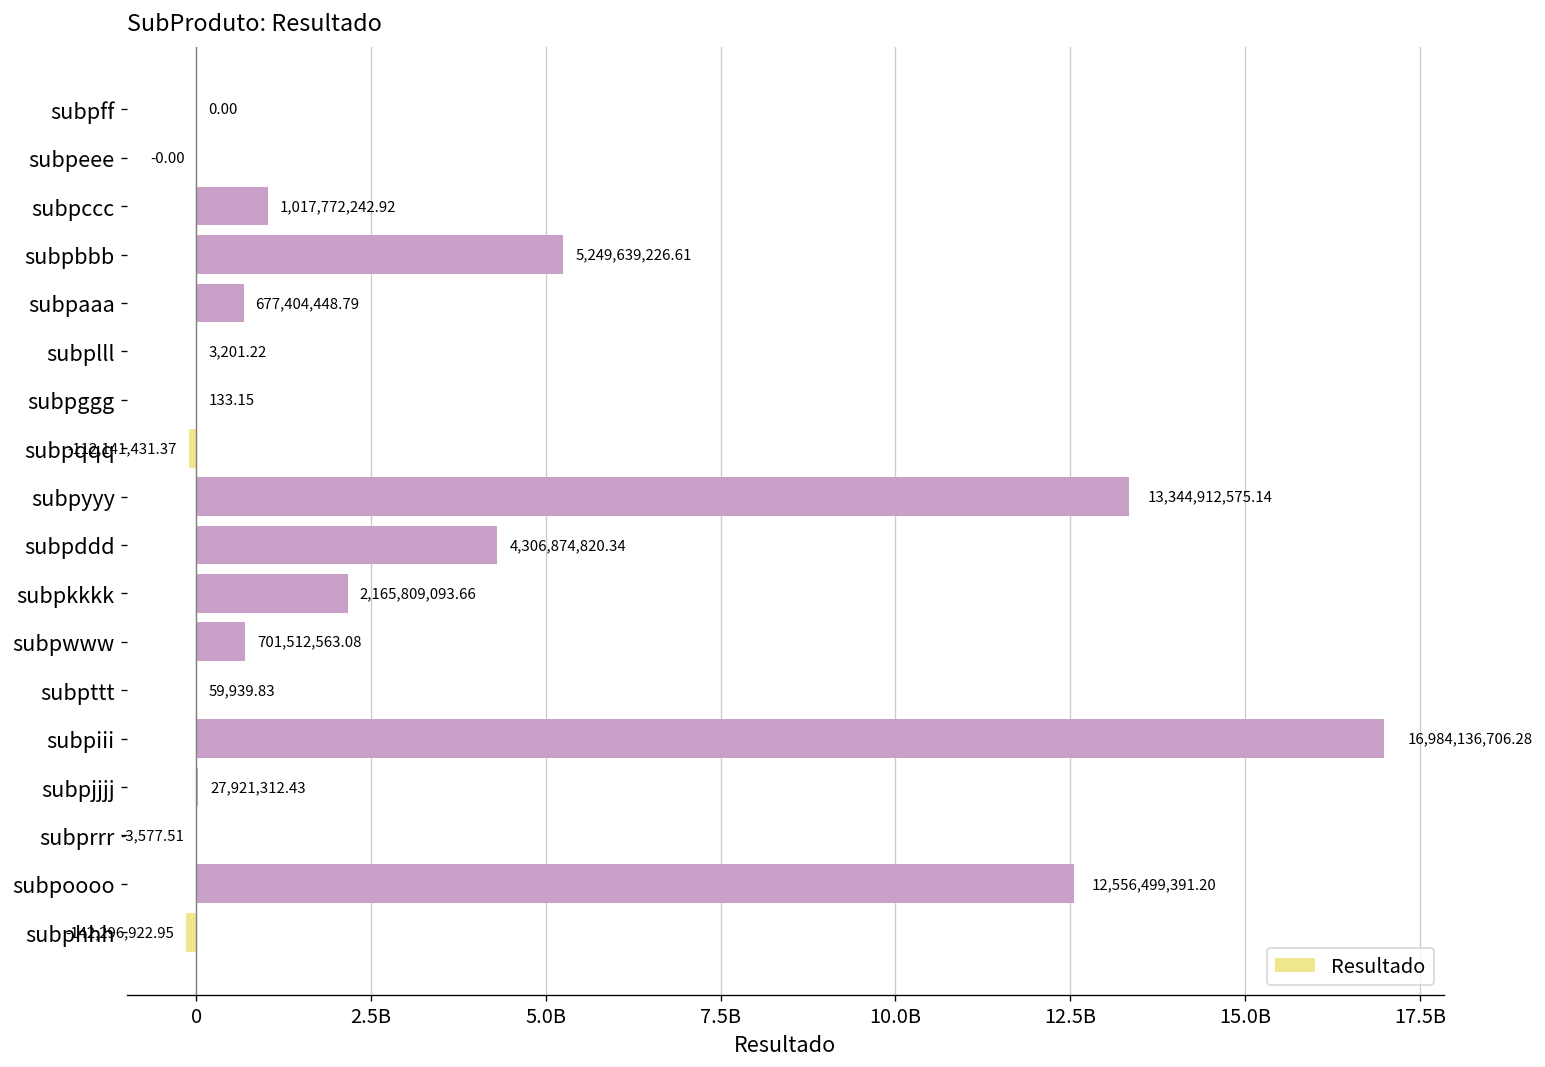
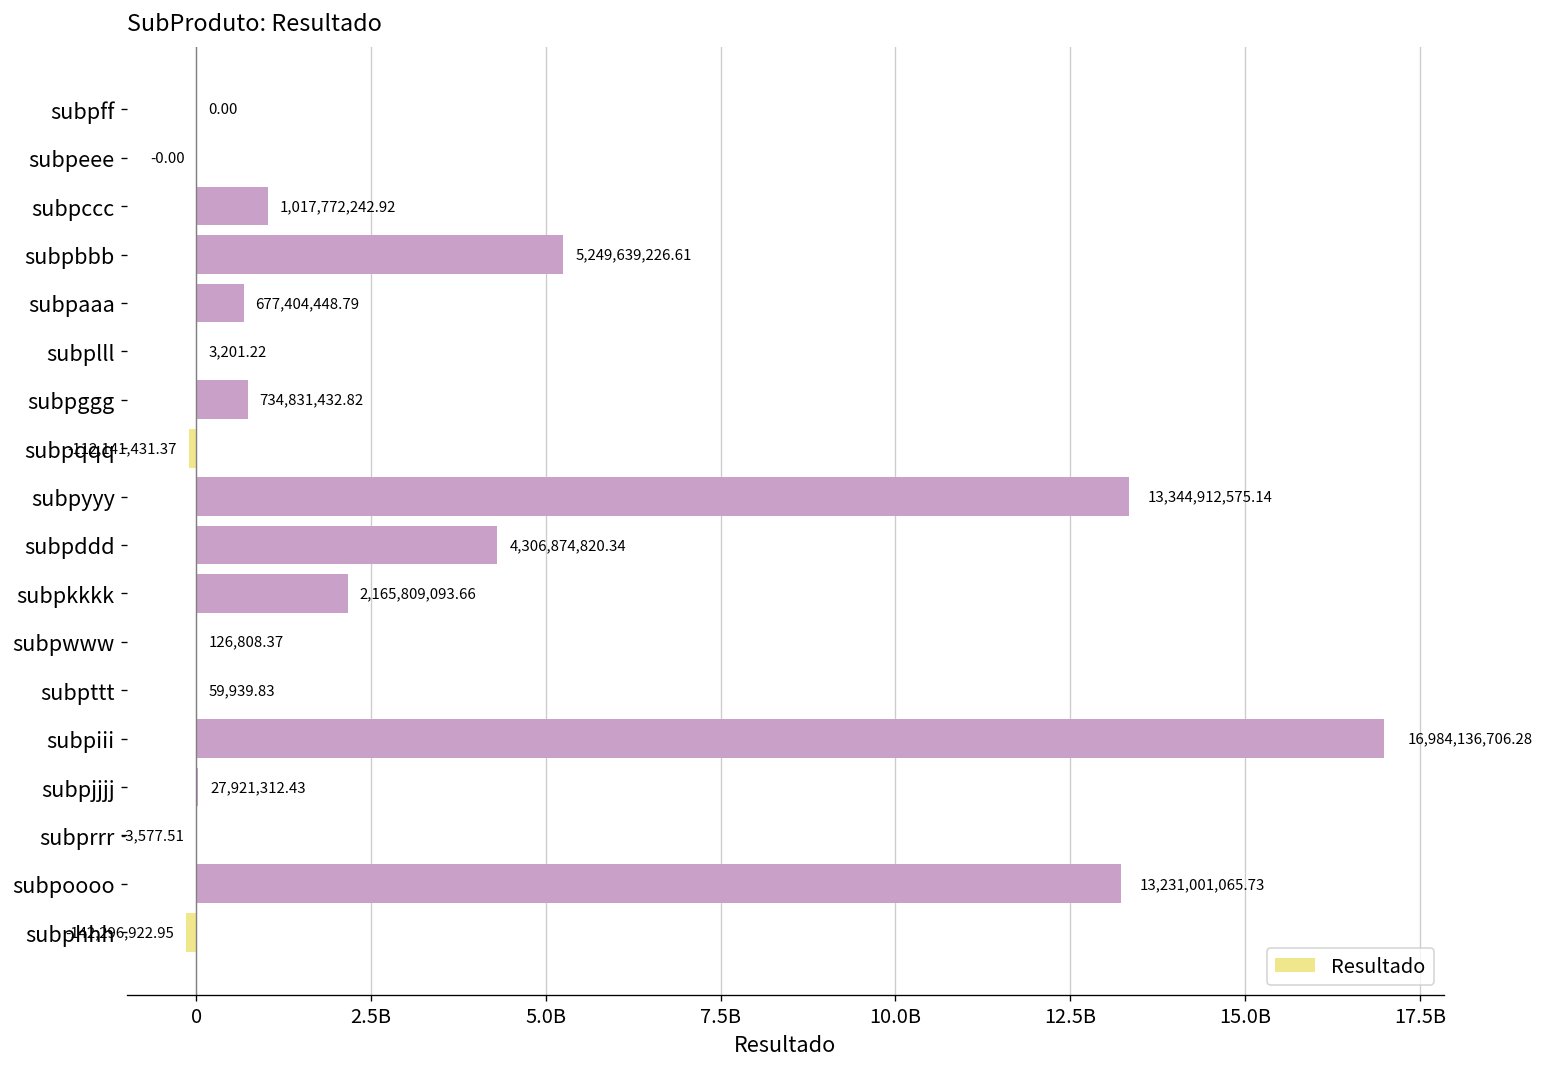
  {
    "subpff": "0.00",
    "subpeee": "-0.00",
    "subpccc": "1,017,772,242.92",
    "subpbbb": "5,249,639,226.61",
    "subpaaa": "677,404,448.79",
    "subplll": "3,201.22",
-   "subpggg": "133.15",
+   "subpggg": "734,831,432.82",
    "subpqqq": "-112,141,431.37",
    "subpyyy": "13,344,912,575.14",
    "subpddd": "4,306,874,820.34",
    "subpkkkk": "2,165,809,093.66",
-   "subpwww": "701,512,563.08",
+   "subpwww": "126,808.37",
    "subpttt": "59,939.83",
    "subpiii": "16,984,136,706.28",
    "subpjjjj": "27,921,312.43",
    "subprrr": "-3,577.51",
-   "subpoooo": "12,556,499,391.20",
+   "subpoooo": "13,231,001,065.73",
    "subphhh": "-142,296,922.95"
  }
